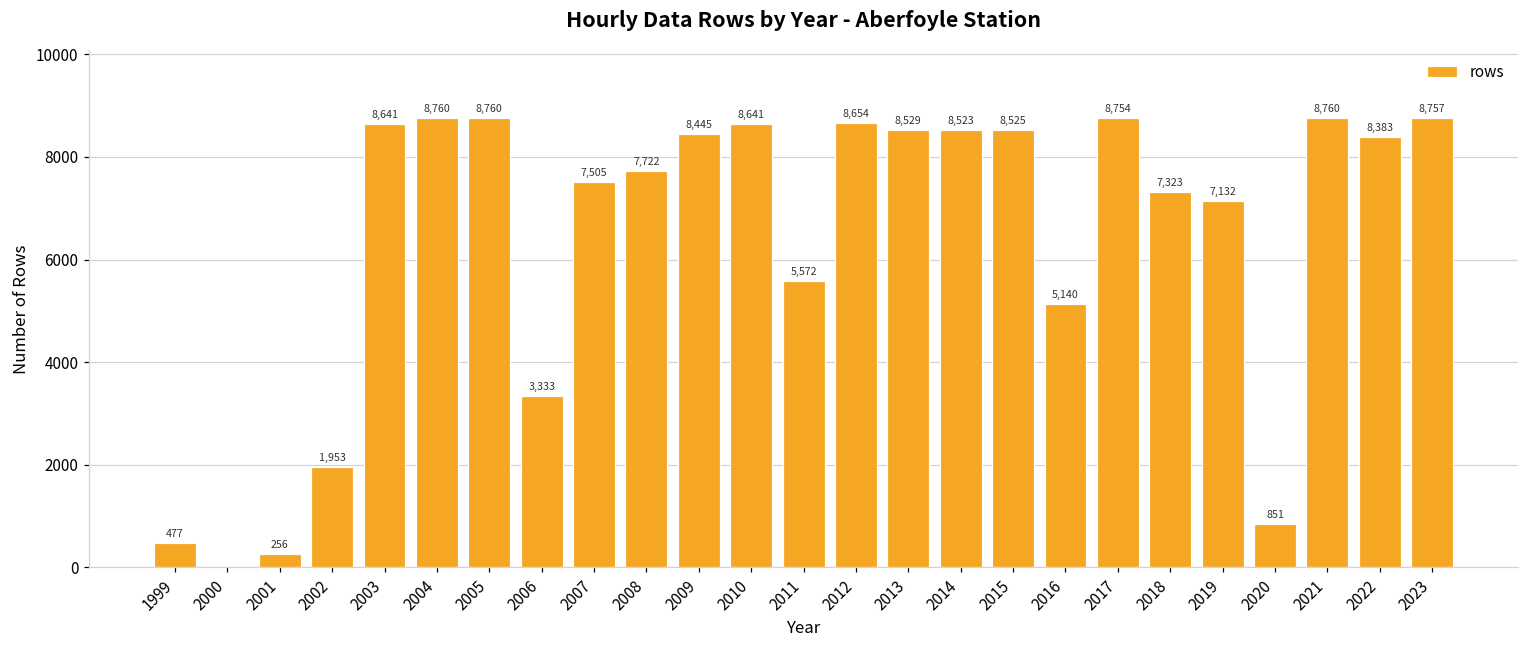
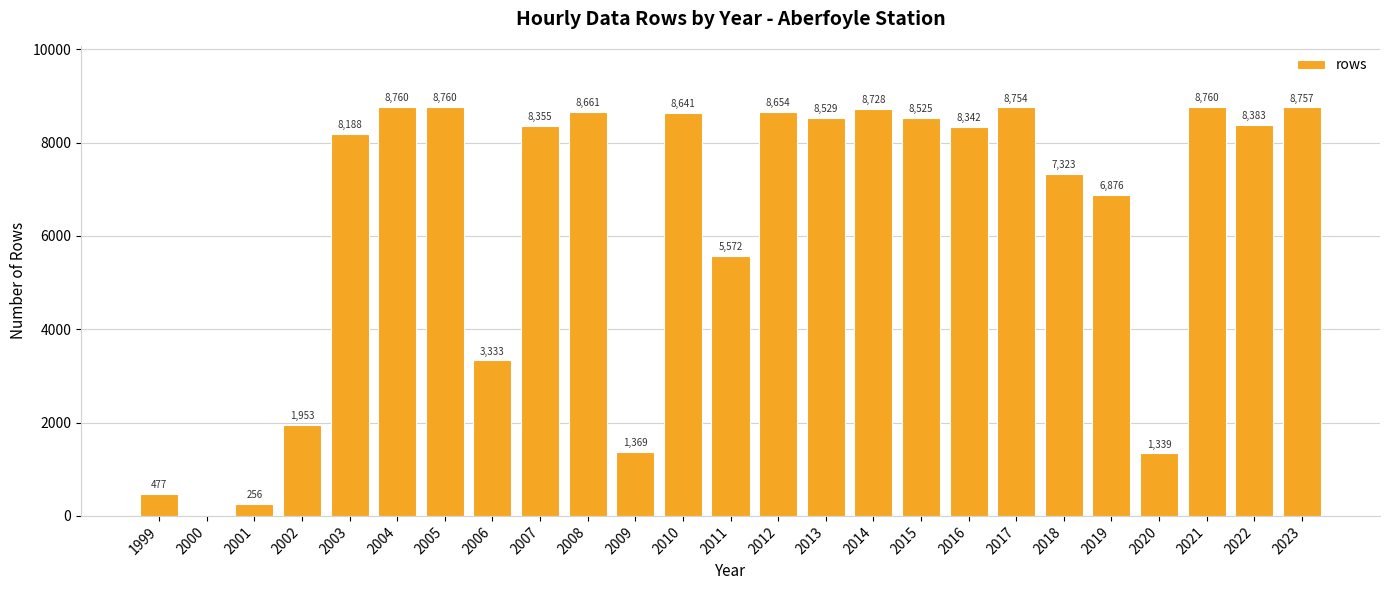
  {
    "1999": "477",
    "2001": "256",
    "2002": "1,953",
-   "2003": "8,641",
+   "2003": "8,188",
    "2004": "8,760",
    "2005": "8,760",
    "2006": "3,333",
-   "2007": "7,505",
-   "2008": "7,722",
-   "2009": "8,445",
+   "2007": "8,355",
+   "2008": "8,661",
+   "2009": "1,369",
    "2010": "8,641",
    "2011": "5,572",
    "2012": "8,654",
    "2013": "8,529",
-   "2014": "8,523",
+   "2014": "8,728",
    "2015": "8,525",
-   "2016": "5,140",
+   "2016": "8,342",
    "2017": "8,754",
    "2018": "7,323",
-   "2019": "7,132",
-   "2020": "851",
+   "2019": "6,876",
+   "2020": "1,339",
    "2021": "8,760",
    "2022": "8,383",
    "2023": "8,757"
  }
